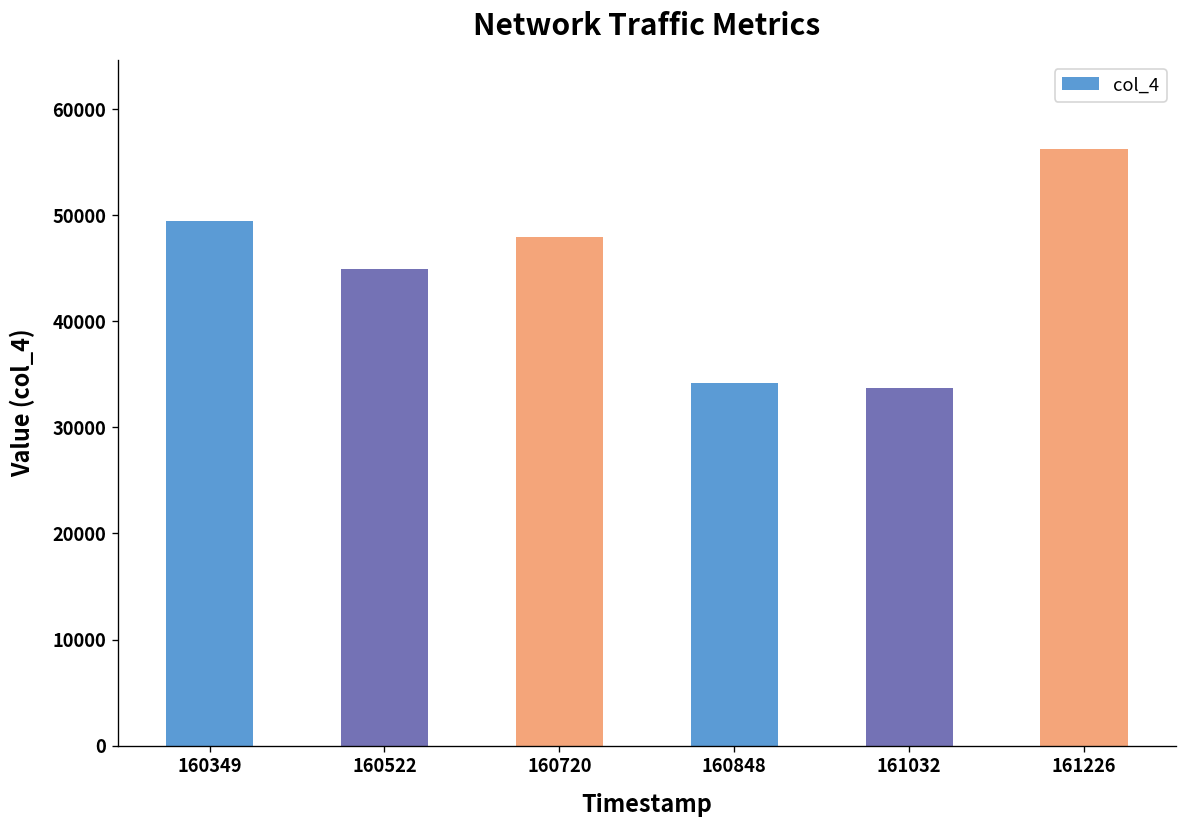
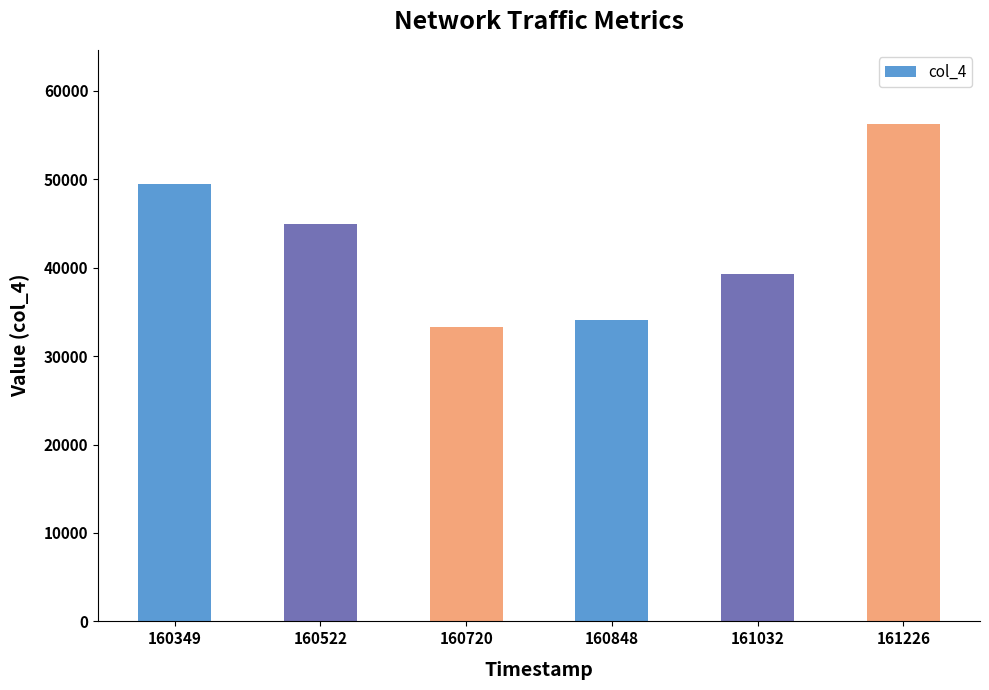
  {
    "160349": 49000,
    "160522": 45000,
-   "160720": 48000,
+   "160720": 33000,
    "160848": 34000,
-   "161032": 34000,
+   "161032": 39000,
    "161226": 56000
  }
